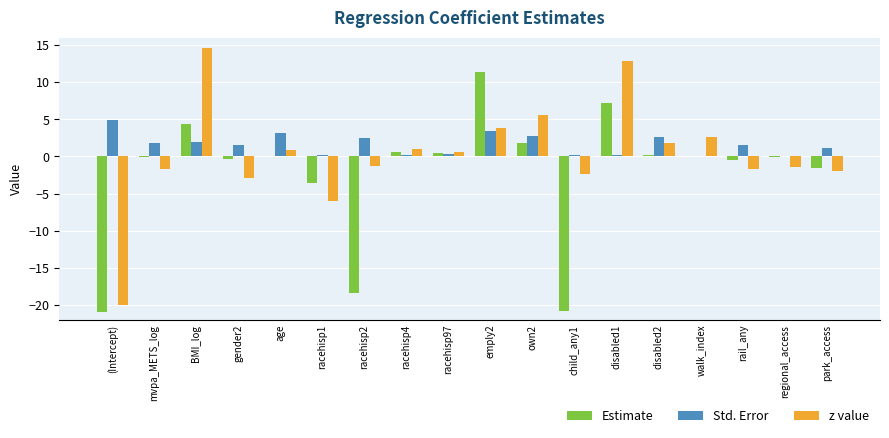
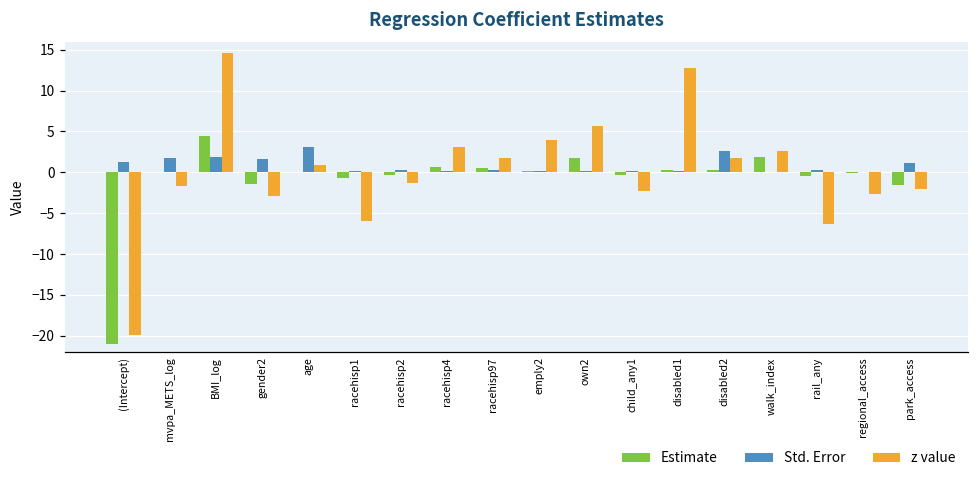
  {
    "Estimate": {
      "(Intercept)": -21,
      "BMI_log": 4,
-     "gender2": 0,
-     "racehisp1": -4,
-     "racehisp2": -18,
+     "gender2": -1,
+     "racehisp1": -1,
+     "racehisp2": 0,
      "racehisp4": 1,
      "racehisp97": 0,
-     "emply2": 11,
+     "emply2": 0,
      "own2": 2,
-     "child_any1": -21,
-     "disabled1": 7,
-     "walk_index": 0,
+     "child_any1": 0,
+     "disabled1": 0,
+     "walk_index": 2,
      "rail_any": 0,
      "park_access": -1
    },
    "Std. Error": {
-     "(Intercept)": 5,
+     "(Intercept)": 1,
      "mvpa_METS_log": 2,
      "BMI_log": 2,
      "gender2": 2,
      "age": 3,
-     "racehisp2": 3,
-     "emply2": 3,
-     "own2": 3,
+     "racehisp2": 0,
+     "emply2": 0,
+     "own2": 0,
      "disabled2": 3,
-     "rail_any": 2,
+     "rail_any": 0,
      "park_access": 1
    },
    "z value": {
      "(Intercept)": -20,
      "mvpa_METS_log": -2,
      "BMI_log": 15,
      "gender2": -3,
      "age": 1,
      "racehisp1": -6,
      "racehisp2": -1,
-     "racehisp4": 1,
-     "racehisp97": 1,
+     "racehisp4": 3,
+     "racehisp97": 2,
      "emply2": 4,
      "own2": 6,
      "child_any1": -2,
      "disabled1": 13,
      "disabled2": 2,
      "walk_index": 3,
-     "rail_any": -2,
-     "regional_access": -1,
+     "rail_any": -6,
+     "regional_access": -3,
      "park_access": -2
    }
  }
